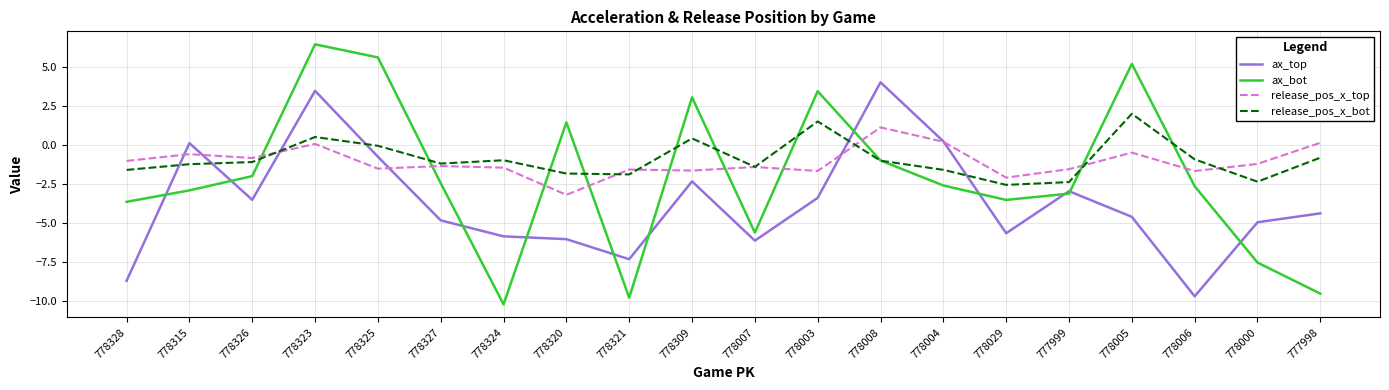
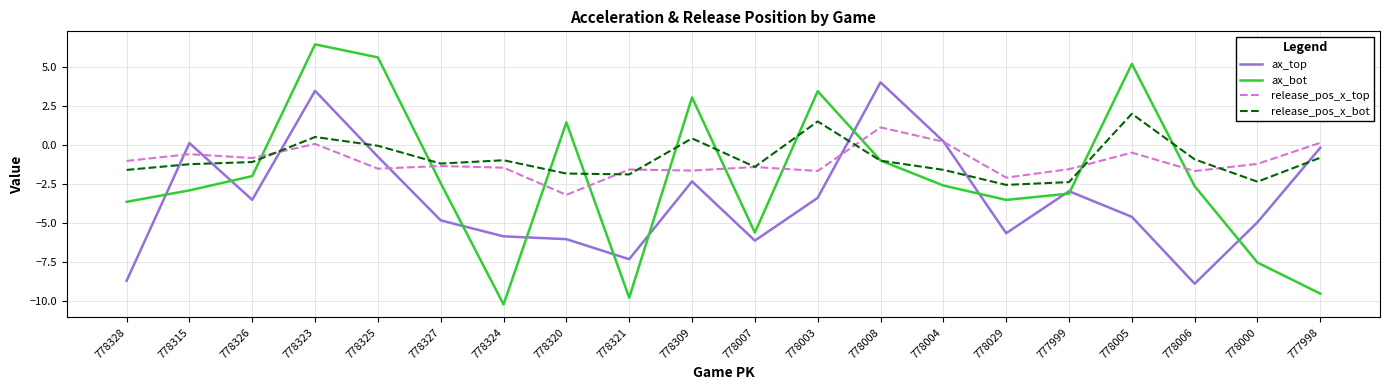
  {
    "ax_top": {
      "778328": -8.7,
      "778315": 0.1,
      "778326": -3.5,
      "778323": 3.5,
      "778325": -0.8,
      "778327": -4.8,
      "778324": -5.9,
      "778320": -6.1,
      "778321": -7.3,
      "778309": -2.3,
      "778007": -6.1,
      "778003": -3.4,
      "778008": 4.0,
      "778029": -5.7,
      "778005": -4.6,
-     "778006": -9.7,
+     "778006": -8.9,
      "778000": -5.0,
-     "777998": -4.4
+     "777998": -0.2
    },
    "ax_bot": {
      "778328": -3.7,
      "778315": -2.9,
      "778326": -2.0,
      "778323": 6.5,
      "778325": 5.6,
      "778327": -2.5,
      "778324": -10.2,
      "778320": 1.5,
      "778321": -9.8,
      "778309": 3.1,
      "778007": -5.6,
      "778003": 3.5,
      "778004": -2.6,
      "778029": -3.5,
      "778005": 5.2,
      "778006": -2.7,
      "778000": -7.6,
      "777998": -9.6
    },
    "release_pos_x_top": {
      "778328": -1.0,
      "778315": -0.6,
      "778326": -0.8,
      "778323": 0.1,
      "778325": -1.5,
      "778324": -1.5,
      "778320": -3.2,
      "778321": -1.6,
      "778309": -1.6,
      "778003": -1.7,
      "778008": 1.1,
      "778029": -2.1,
      "777999": -1.6,
      "778005": -0.5,
      "778006": -1.7,
      "778000": -1.2,
      "777998": 0.1
    },
    "release_pos_x_bot": {
      "778328": -1.6,
      "778315": -1.2,
      "778326": -1.1,
      "778323": 0.5,
      "778325": -0.1,
      "778324": -1.0,
      "778320": -1.8,
      "778321": -1.9,
      "778309": 0.4,
      "778003": 1.5,
      "778004": -1.6,
      "778029": -2.6,
      "777999": -2.4,
      "778005": 2.0,
      "778006": -0.9,
      "778000": -2.4,
      "777998": -0.8
    }
  }
